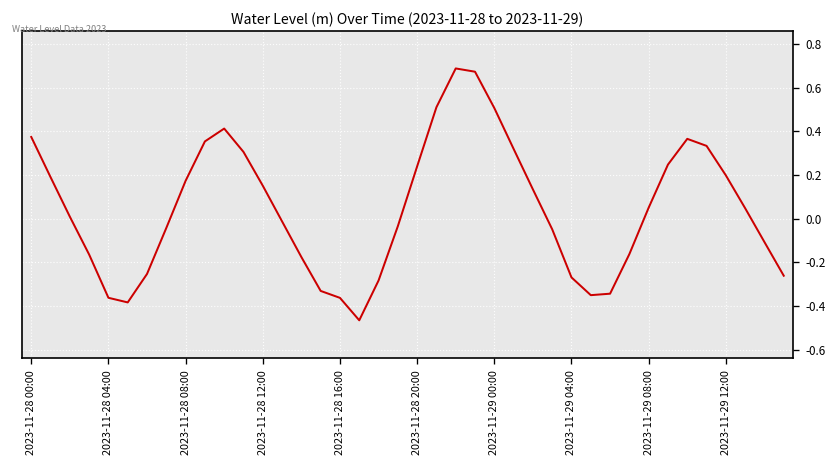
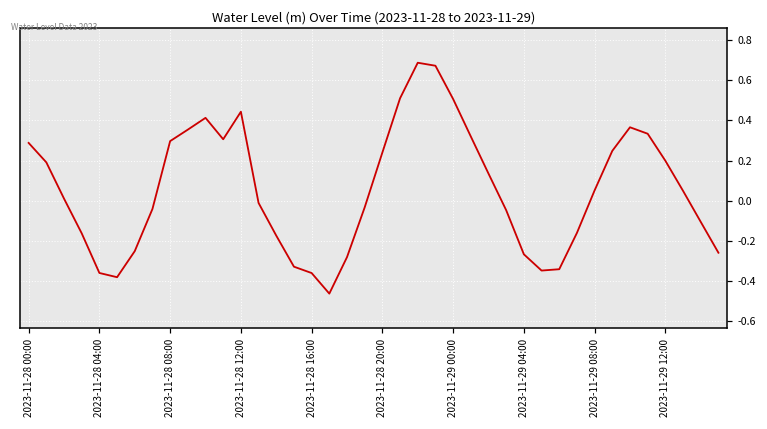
  {
-   "2023-11-28 00:00": 0.37,
+   "2023-11-28 00:00": 0.29,
    "2023-11-28 04:00": -0.36,
-   "2023-11-28 08:00": 0.17,
-   "2023-11-28 12:00": 0.15,
+   "2023-11-28 08:00": 0.30,
+   "2023-11-28 12:00": 0.44,
    "2023-11-28 16:00": -0.36,
    "2023-11-28 20:00": 0.24,
    "2023-11-29 00:00": 0.51,
    "2023-11-29 04:00": -0.27,
    "2023-11-29 08:00": 0.05,
    "2023-11-29 12:00": 0.20
  }
